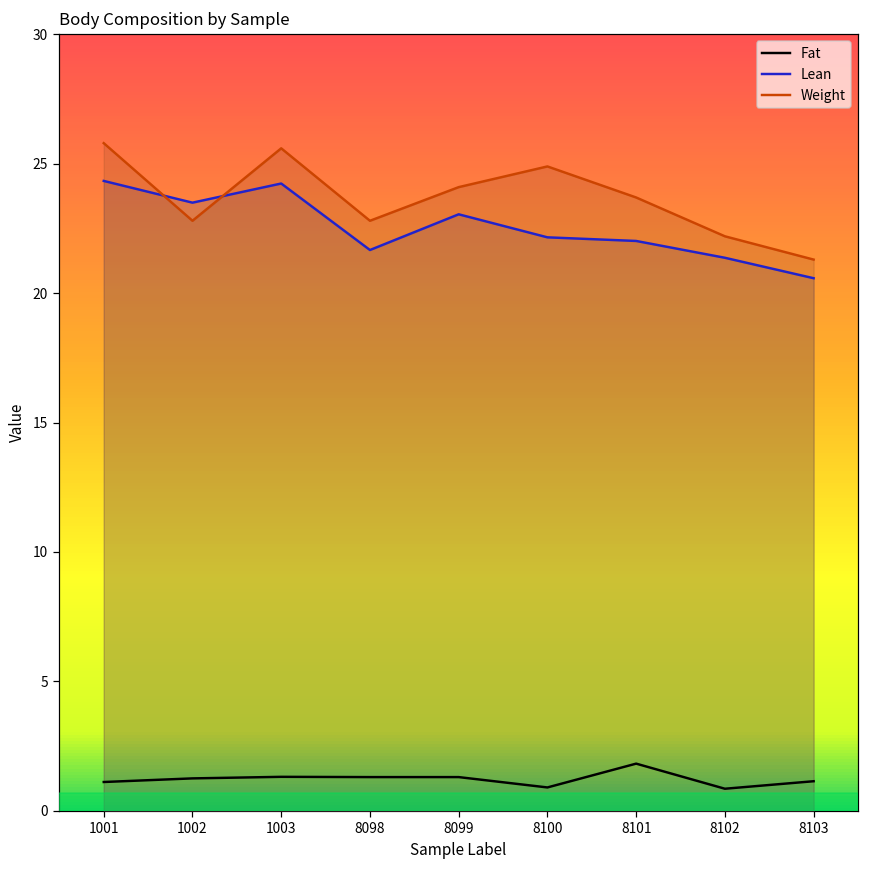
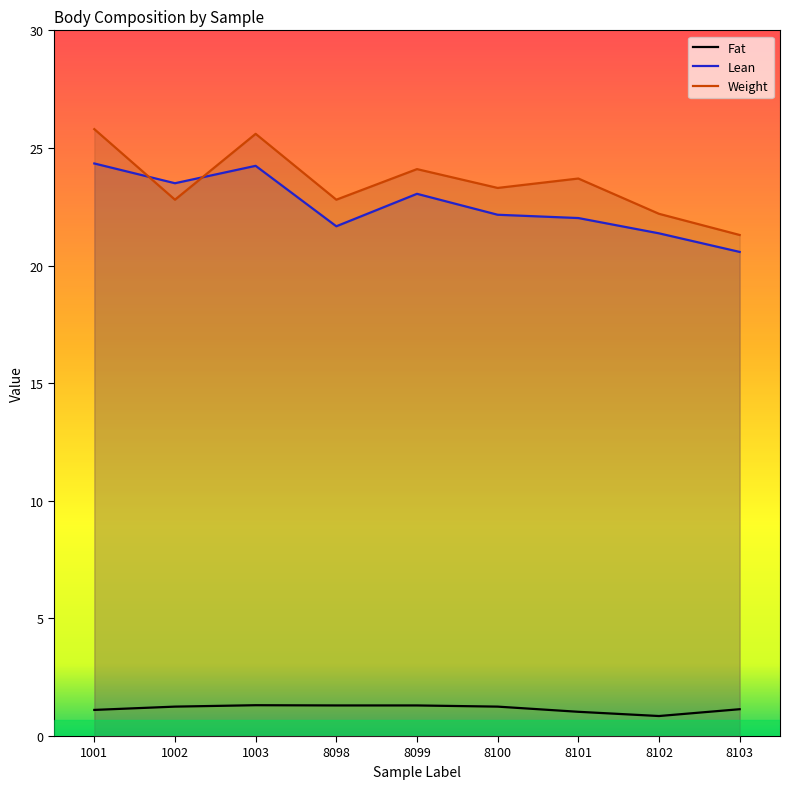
  {
    "Fat": {
      "1001": 1.1,
      "1002": 1.3,
      "1003": 1.3,
      "8098": 1.3,
      "8099": 1.3,
-     "8100": 0.9,
-     "8101": 1.8,
+     "8100": 1.3,
+     "8101": 1.0,
      "8102": 0.9,
      "8103": 1.1
    },
    "Lean": {
      "1001": 24.3,
      "1002": 23.5,
      "1003": 24.2,
      "8098": 21.7,
      "8099": 23.1,
      "8100": 22.2,
      "8101": 22.0,
      "8102": 21.4,
      "8103": 20.6
    },
    "Weight": {
      "1001": 25.8,
      "1002": 22.8,
      "1003": 25.6,
      "8098": 22.8,
      "8099": 24.1,
-     "8100": 24.9,
+     "8100": 23.3,
      "8101": 23.7,
      "8102": 22.2,
      "8103": 21.3
    }
  }
